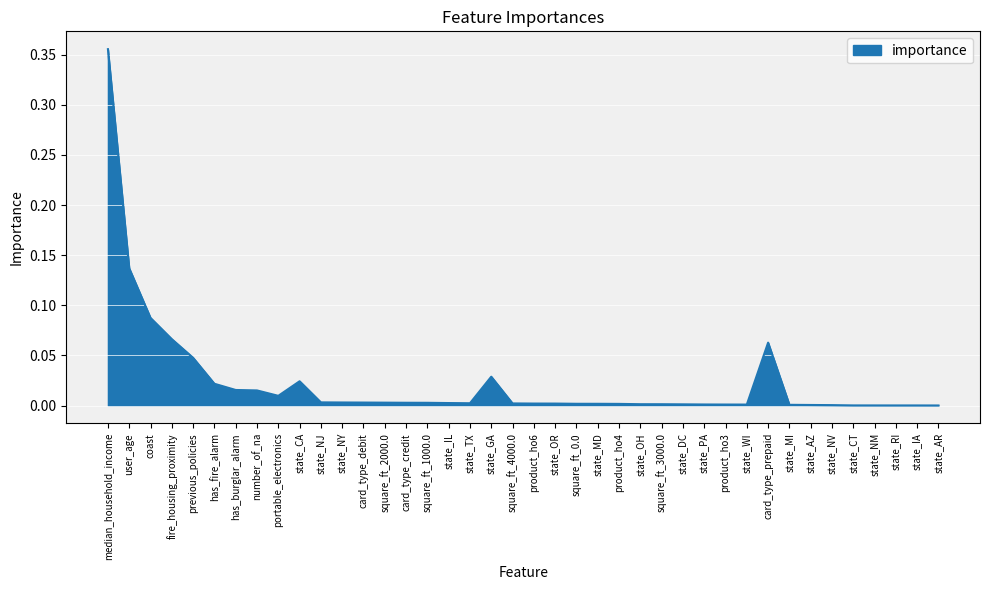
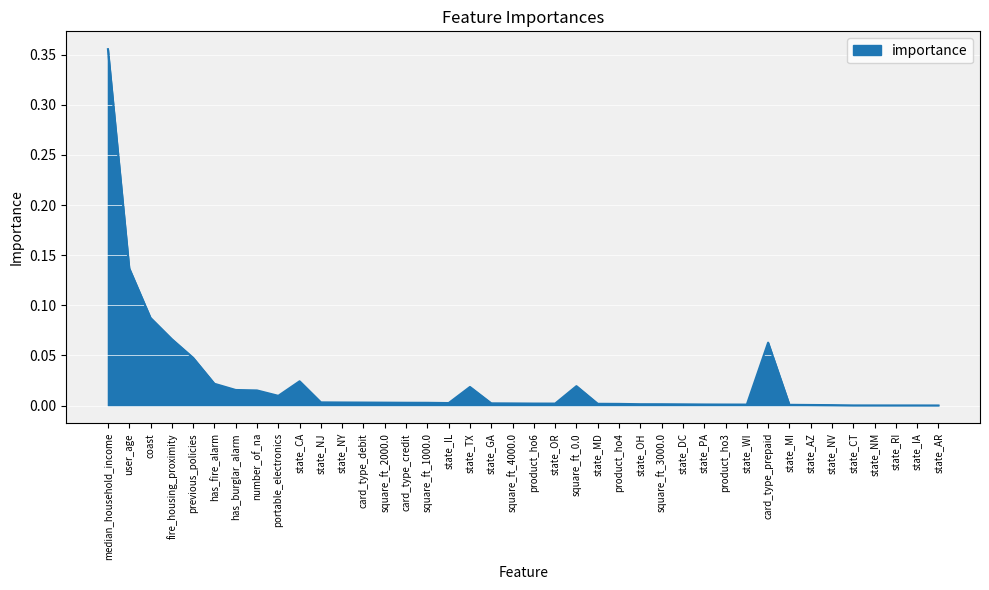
  {
    "median_household_income": 0.356,
    "user_age": 0.137,
    "coast": 0.087,
    "fire_housing_proximity": 0.066,
    "previous_policies": 0.048,
    "has_fire_alarm": 0.022,
    "has_burglar_alarm": 0.016,
    "number_of_na": 0.015,
    "portable_electronics": 0.010,
    "state_CA": 0.024,
    "state_NJ": 0.003,
    "state_NY": 0.003,
    "card_type_debit": 0.003,
    "square_ft_2000.0": 0.003,
    "card_type_credit": 0.003,
    "square_ft_1000.0": 0.003,
    "state_IL": 0.002,
-   "state_TX": 0.002,
-   "state_GA": 0.029,
+   "state_TX": 0.019,
+   "state_GA": 0.002,
    "square_ft_4000.0": 0.002,
    "product_ho6": 0.002,
    "state_OR": 0.002,
-   "square_ft_0.0": 0.002,
+   "square_ft_0.0": 0.019,
    "state_MD": 0.002,
    "product_ho4": 0.002,
    "state_OH": 0.001,
    "square_ft_3000.0": 0.001,
    "state_DC": 0.001,
    "state_PA": 0.001,
    "product_ho3": 0.001,
    "state_WI": 0.001,
    "card_type_prepaid": 0.063,
    "state_MI": 0.001,
    "state_AZ": 0.001,
    "state_NV": 0.000,
    "state_CT": 0.000,
    "state_NM": 0.000,
    "state_RI": 0.000,
    "state_IA": 0.000,
    "state_AR": 0.000
  }
